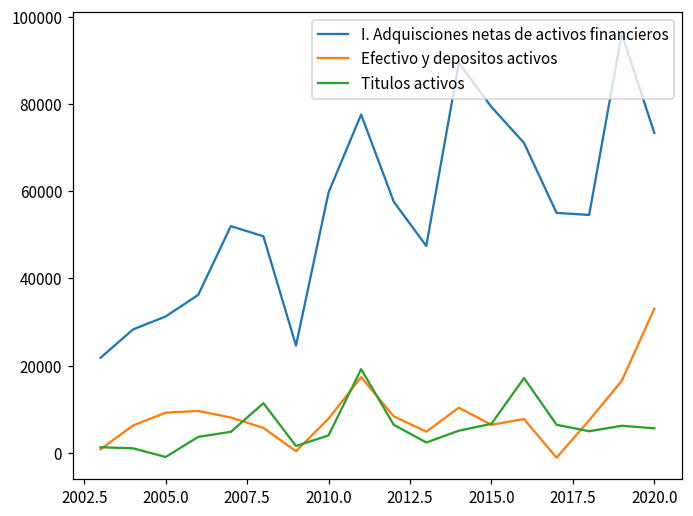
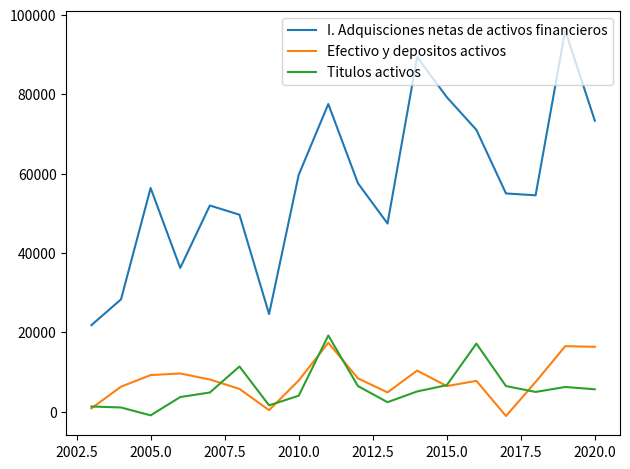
  {
    "I. Adquisciones netas de activos financieros": {
-     "2005.0": 31000,
+     "2005.0": 56000,
      "2010.0": 60000,
      "2015.0": 79000,
      "2020.0": 73000
    },
    "Efectivo y depositos activos": {
      "2005.0": 9000,
      "2010.0": 8000,
-     "2020.0": 33000
+     "2020.0": 16000
    },
    "Titulos activos": {
      "2005.0": -1000,
      "2010.0": 4000,
      "2020.0": 6000
    }
  }
